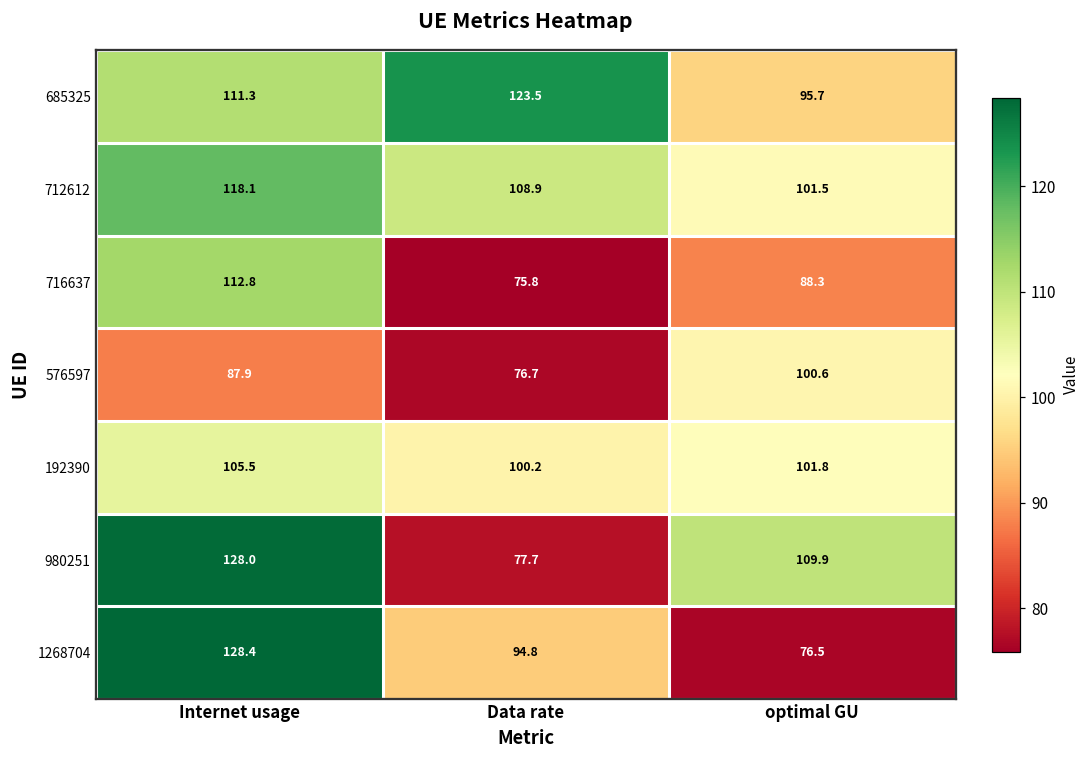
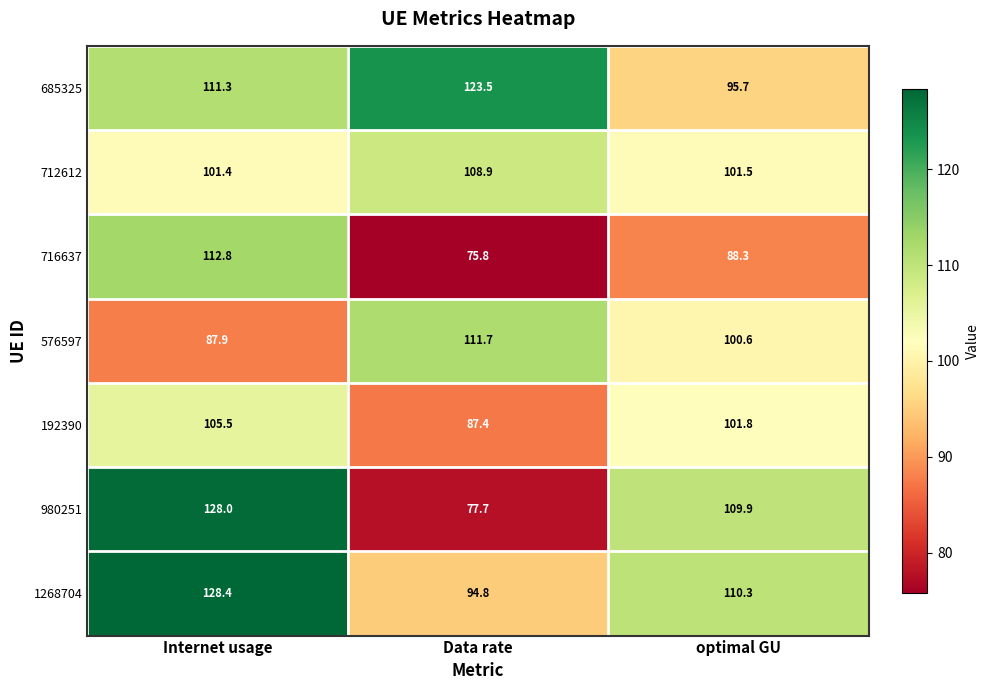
  {
    "685325": {
      "Internet usage": 111.3,
      "Data rate": 123.5,
      "optimal GU": 95.7
    },
    "712612": {
-     "Internet usage": 118.1,
+     "Internet usage": 101.4,
      "Data rate": 108.9,
      "optimal GU": 101.5
    },
    "716637": {
      "Internet usage": 112.8,
      "Data rate": 75.8,
      "optimal GU": 88.3
    },
    "576597": {
      "Internet usage": 87.9,
-     "Data rate": 76.7,
+     "Data rate": 111.7,
      "optimal GU": 100.6
    },
    "192390": {
      "Internet usage": 105.5,
-     "Data rate": 100.2,
+     "Data rate": 87.4,
      "optimal GU": 101.8
    },
    "980251": {
      "Internet usage": 128.0,
      "Data rate": 77.7,
      "optimal GU": 109.9
    },
    "1268704": {
      "Internet usage": 128.4,
      "Data rate": 94.8,
-     "optimal GU": 76.5
+     "optimal GU": 110.3
    }
  }
